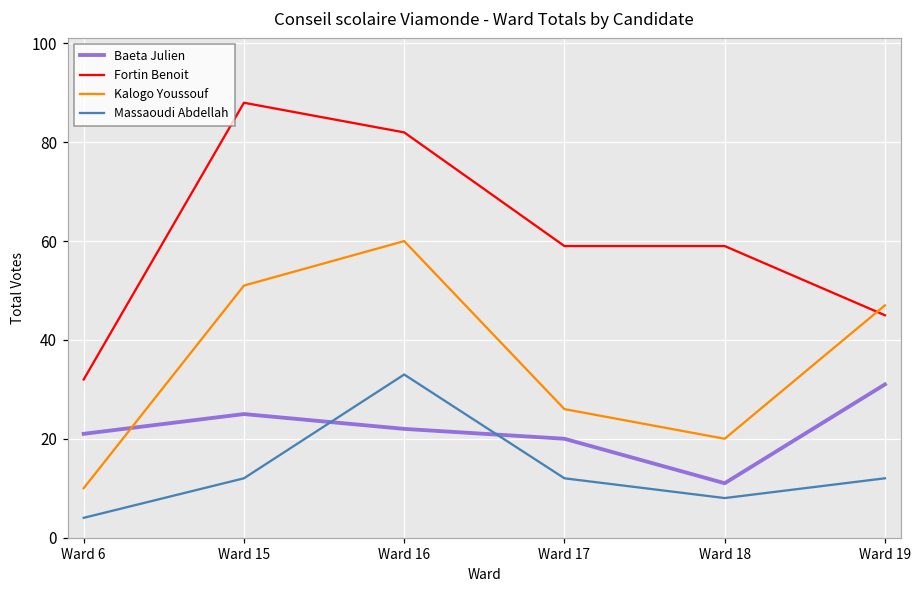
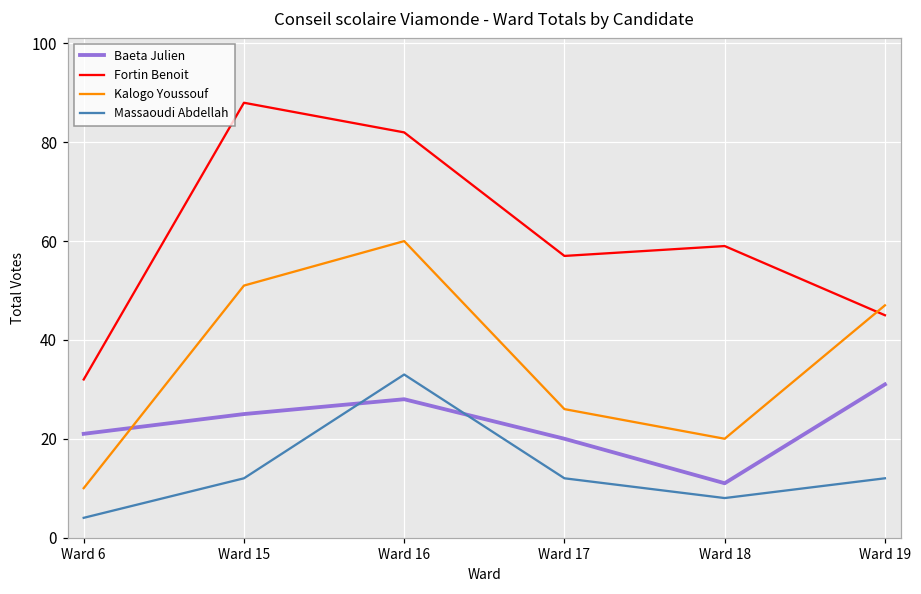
  {
    "Baeta Julien": {
      "Ward 6": 21,
      "Ward 15": 25,
-     "Ward 16": 22,
+     "Ward 16": 28,
      "Ward 17": 20,
      "Ward 18": 11,
      "Ward 19": 31
    },
    "Fortin Benoit": {
      "Ward 6": 32,
      "Ward 15": 88,
      "Ward 16": 82,
-     "Ward 17": 59,
+     "Ward 17": 57,
      "Ward 18": 59,
      "Ward 19": 45
    },
    "Kalogo Youssouf": {
      "Ward 6": 10,
      "Ward 15": 51,
      "Ward 16": 60,
      "Ward 17": 26,
      "Ward 18": 20,
      "Ward 19": 47
    },
    "Massaoudi Abdellah": {
      "Ward 6": 4,
      "Ward 15": 12,
      "Ward 16": 33,
      "Ward 17": 12,
      "Ward 18": 8,
      "Ward 19": 12
    }
  }
